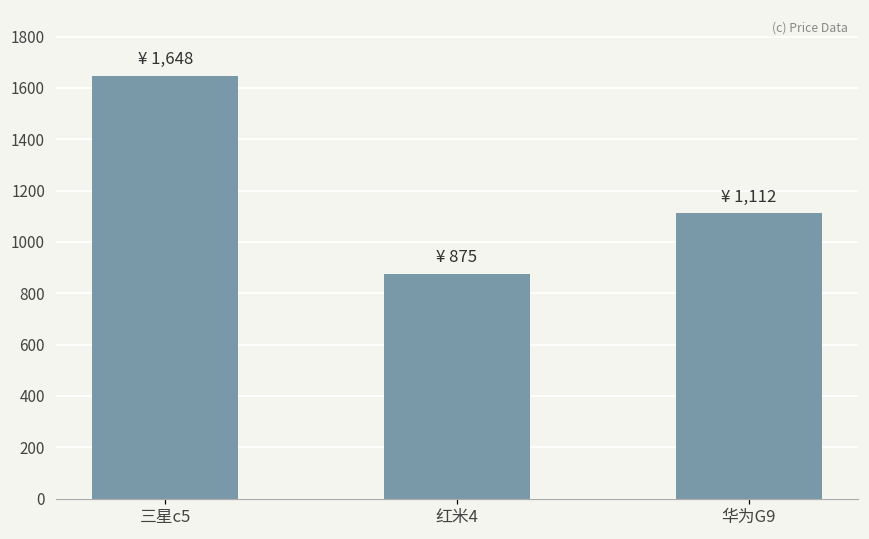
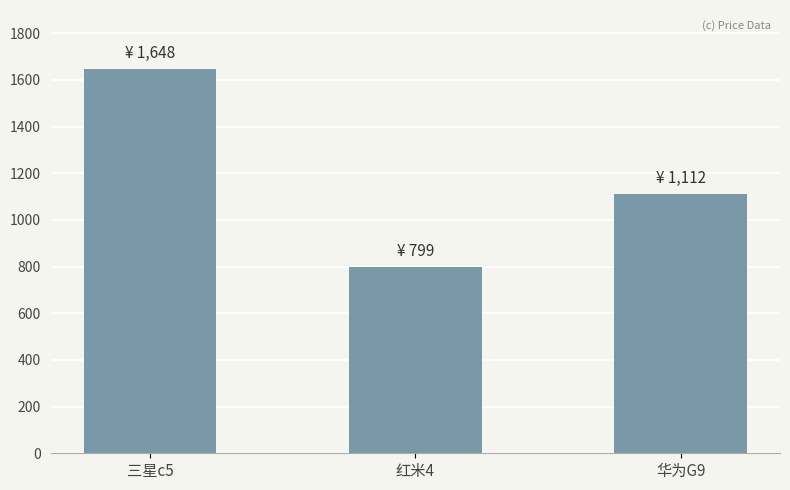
  {
    "三星c5": "1,648",
-   "红米4": "875",
+   "红米4": "799",
    "华为G9": "1,112"
  }
